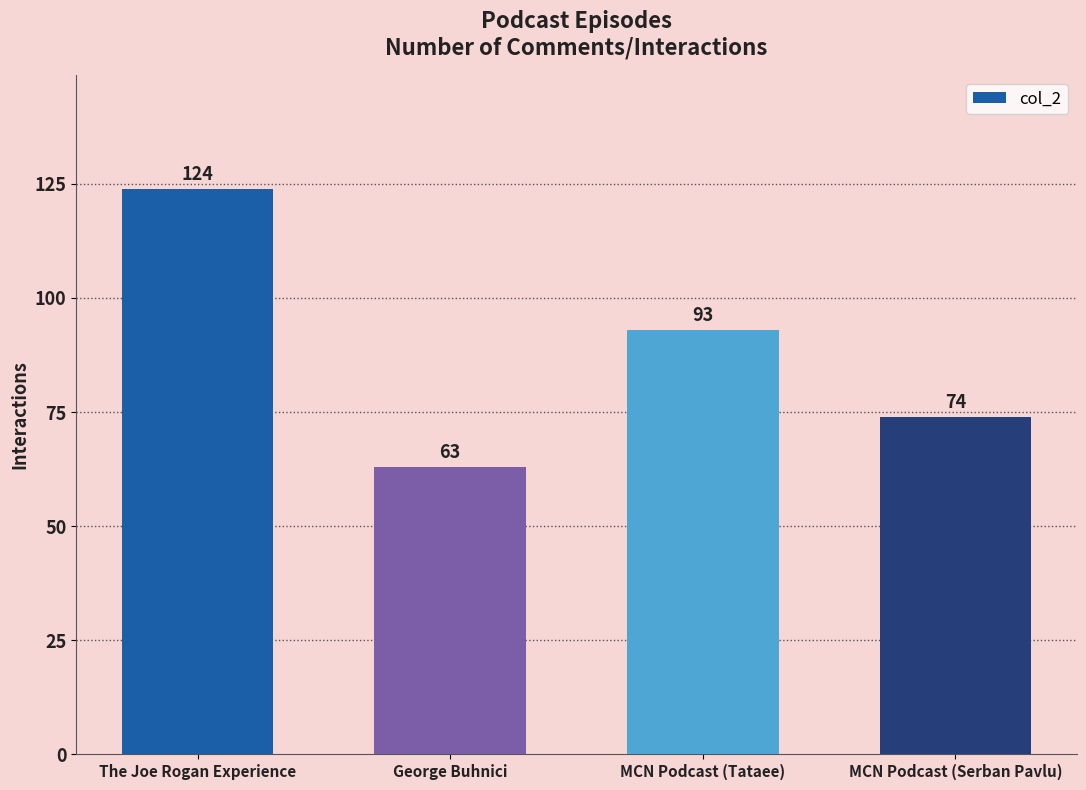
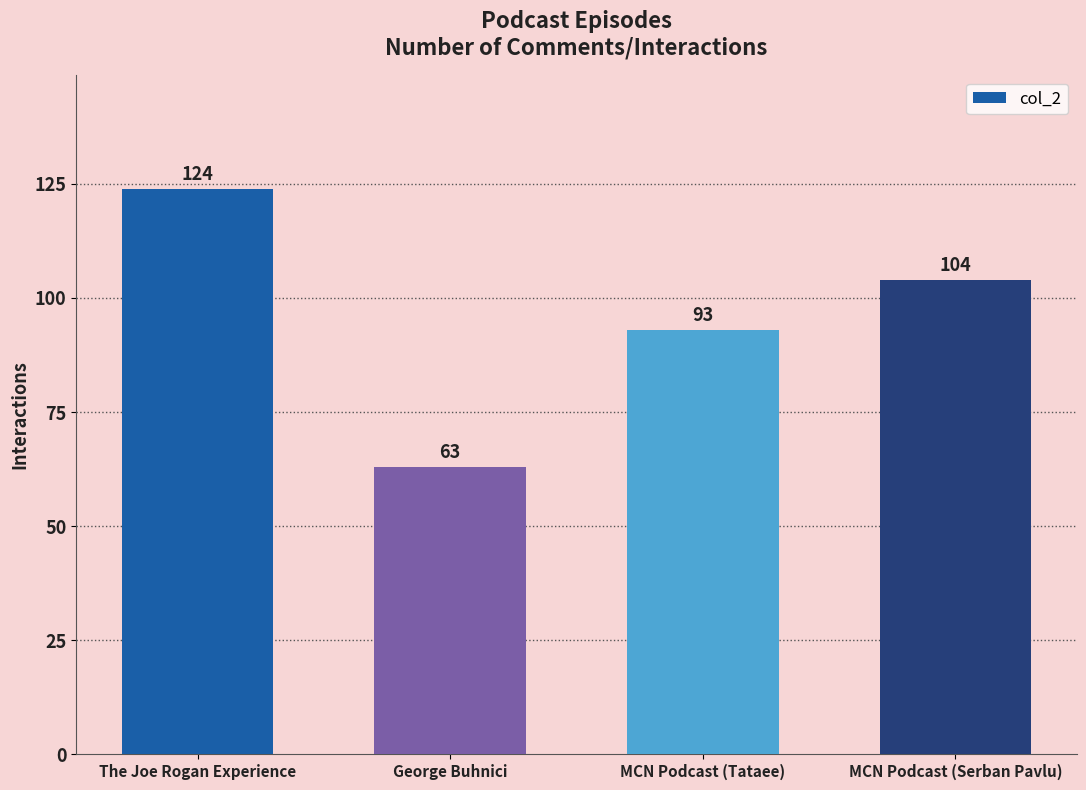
  {
    "The Joe Rogan Experience": 124,
    "George Buhnici": 63,
    "MCN Podcast (Tataee)": 93,
-   "MCN Podcast (Serban Pavlu)": 74
+   "MCN Podcast (Serban Pavlu)": 104
  }
